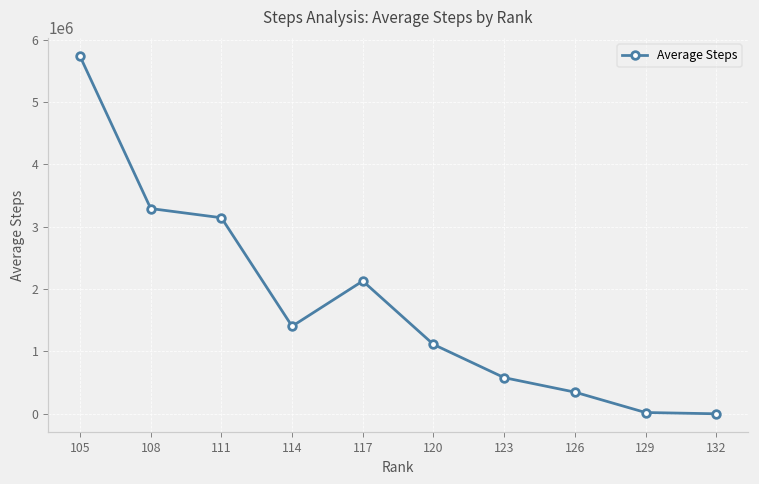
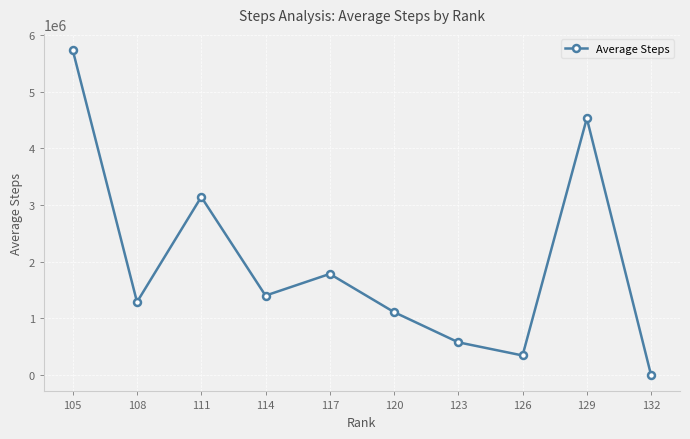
  {
    "105": 5700000,
-   "108": 3300000,
+   "108": 1300000,
    "111": 3100000,
    "114": 1400000,
-   "117": 2100000,
+   "117": 1800000,
    "120": 1100000,
    "123": 600000,
    "126": 300000,
-   "129": 0,
+   "129": 4500000,
    "132": 0
  }
